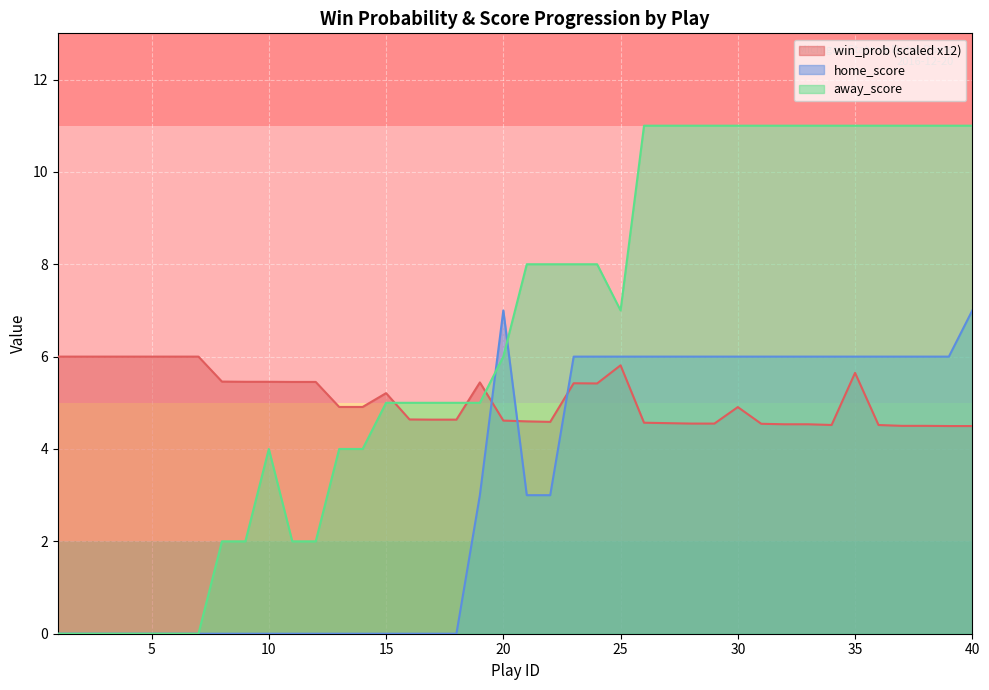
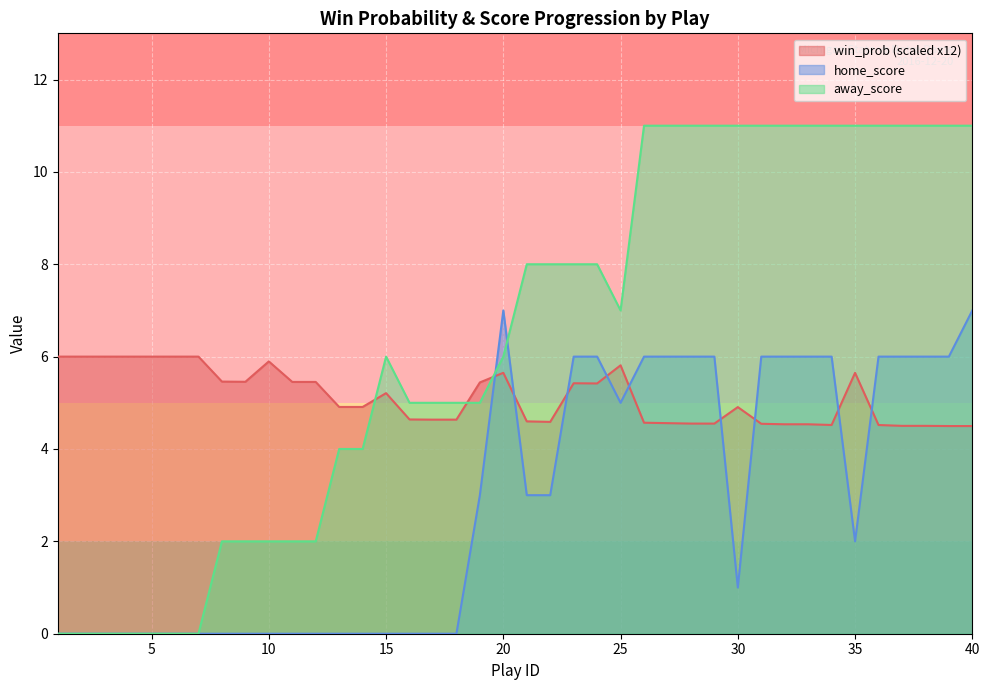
  {
    "win_prob (scaled x12)": {
      "5": 6.0,
-     "10": 5.5,
+     "10": 5.9,
      "15": 5.2,
-     "20": 4.6,
+     "20": 5.6,
      "25": 5.8,
      "30": 4.9,
      "35": 5.6,
      "40": 4.5
    },
    "home_score": {
      "10": 0,
      "15": 0,
      "20": 7,
-     "25": 6,
-     "30": 6,
-     "35": 6,
+     "25": 5,
+     "30": 1,
+     "35": 2,
      "40": 7
    },
    "away_score": {
-     "10": 4,
-     "15": 5,
+     "10": 2,
+     "15": 6,
      "20": 6,
      "25": 7,
      "30": 11,
      "35": 11,
      "40": 11
    }
  }
